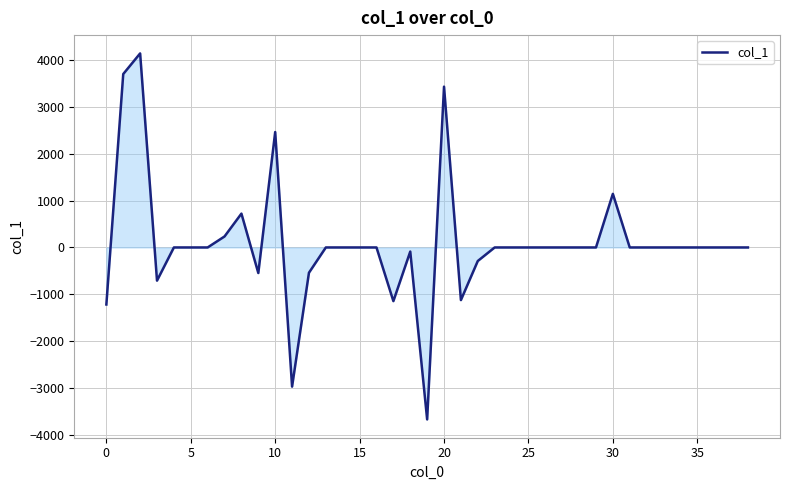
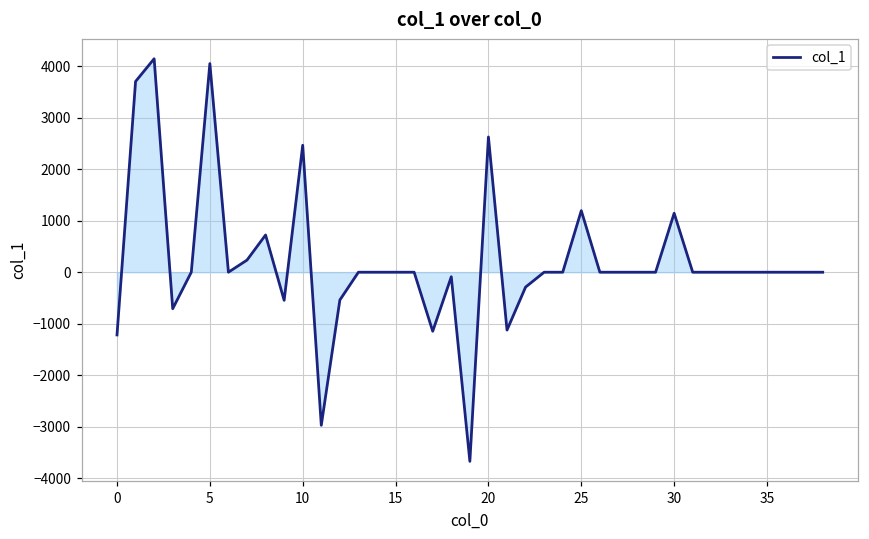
  {
    "col_1": {
      "0": -1200,
-     "5": 0,
-     "20": 3400,
-     "25": 0
+     "5": 4100,
+     "20": 2600,
+     "25": 1200
    }
  }
